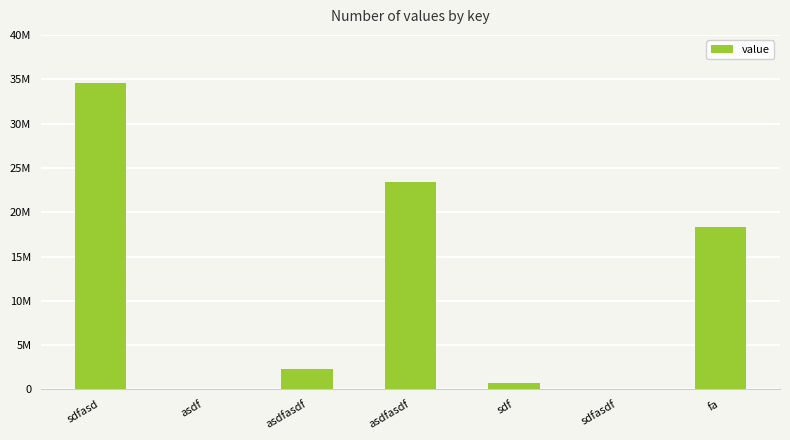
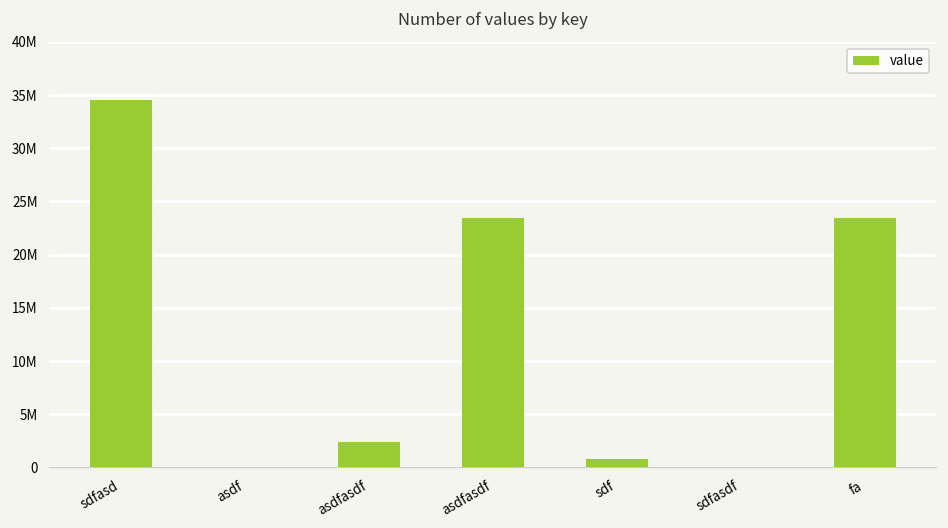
  {
    "sdfasd": 35000000,
    "sdf": 1000000,
-   "fa": 18000000
+   "fa": 23000000
  }
